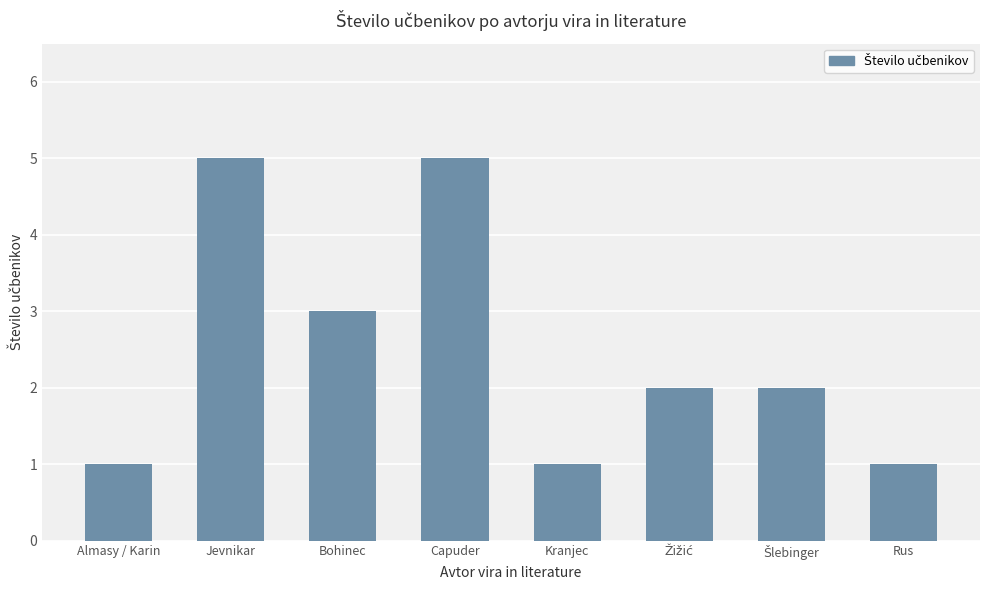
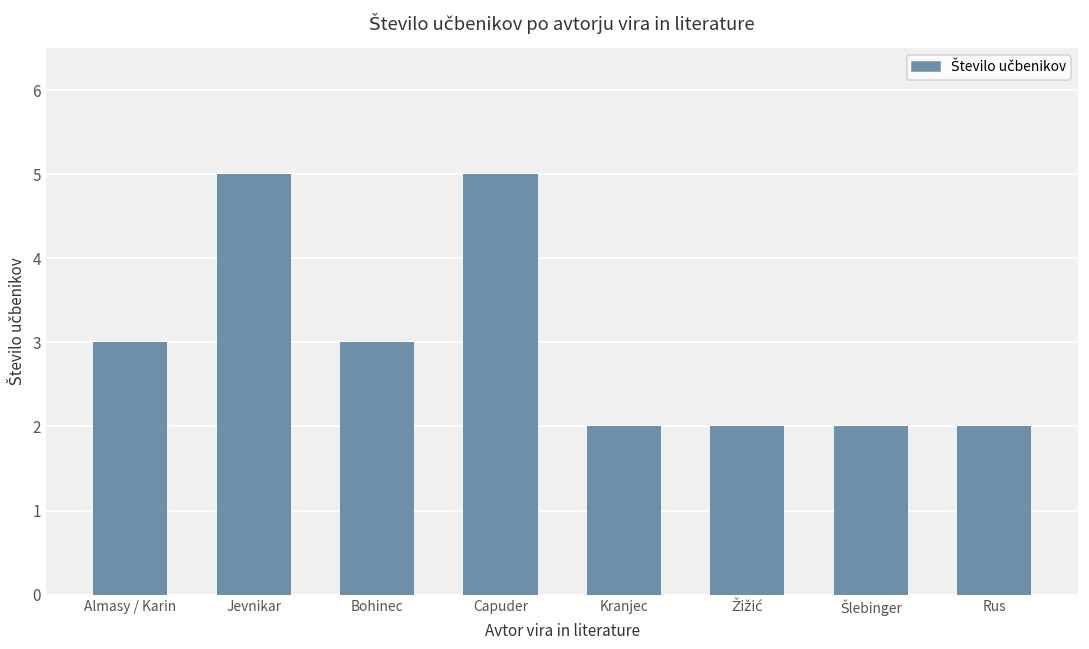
  {
-   "Almasy / Karin": 1,
+   "Almasy / Karin": 3,
    "Jevnikar": 5,
    "Bohinec": 3,
    "Capuder": 5,
-   "Kranjec": 1,
+   "Kranjec": 2,
    "Žižić": 2,
    "Šlebinger": 2,
-   "Rus": 1
+   "Rus": 2
  }
